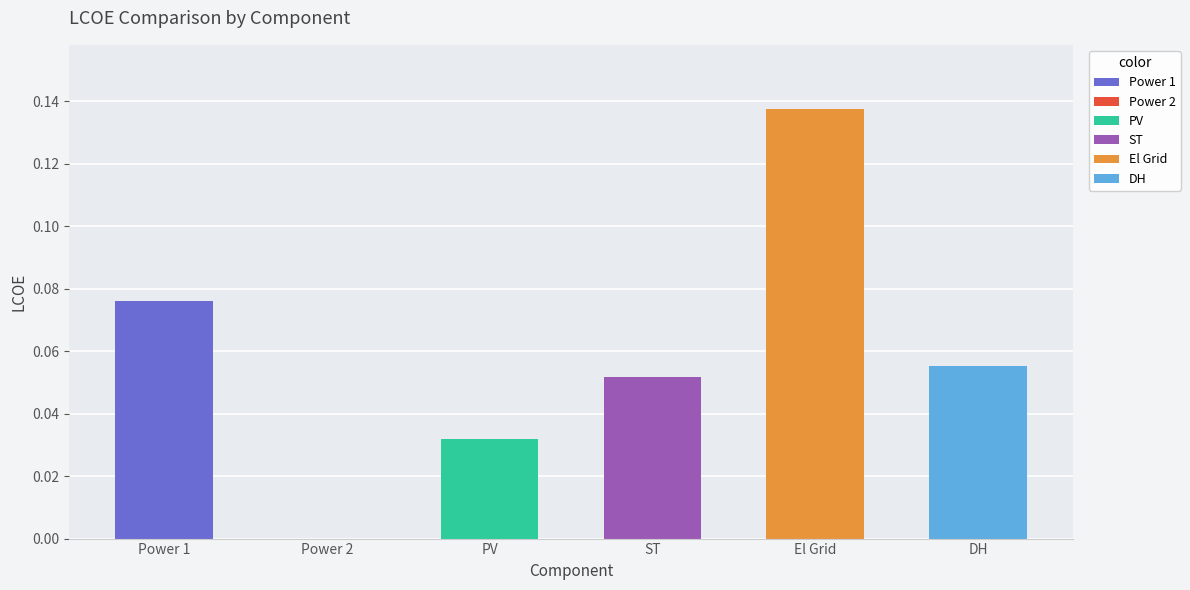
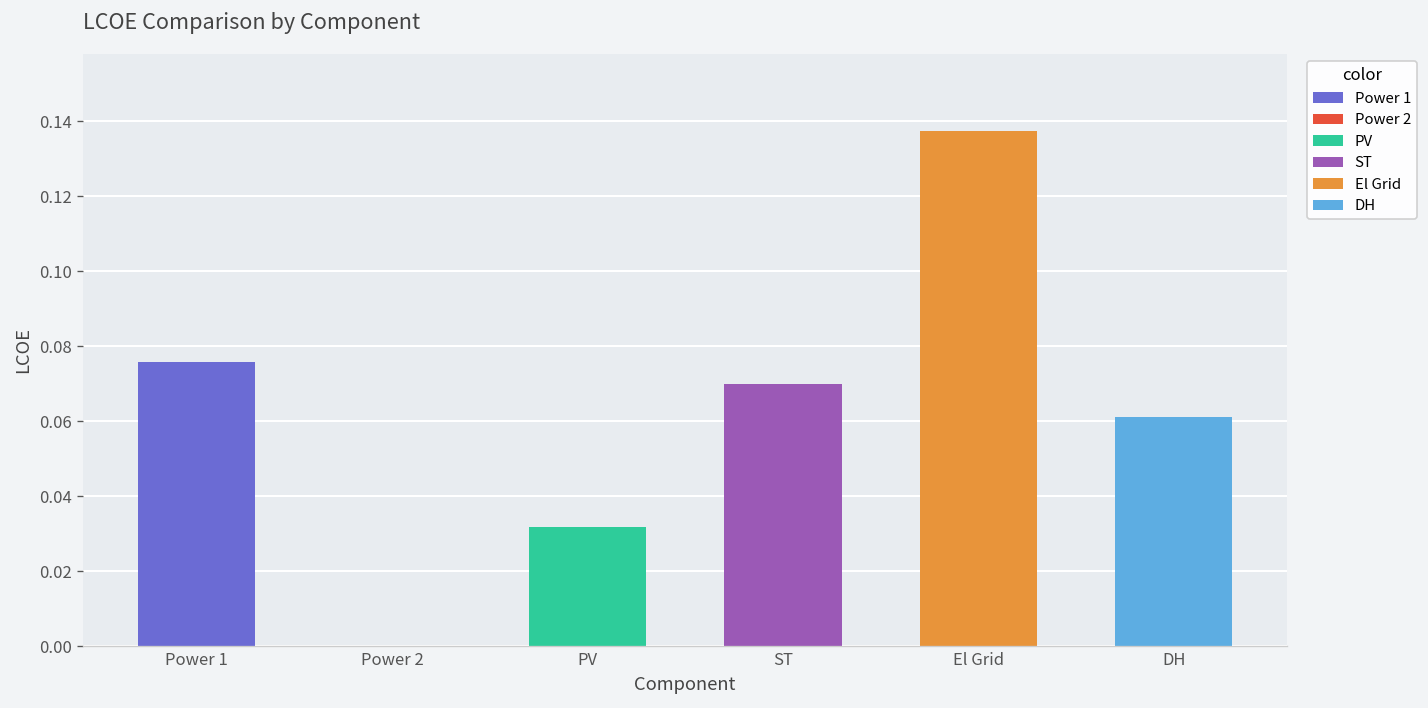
  {
    "Power 1": 0.076,
    "Power 2": 0.000,
    "PV": 0.032,
-   "ST": 0.052,
+   "ST": 0.070,
    "El Grid": 0.137,
-   "DH": 0.055
+   "DH": 0.061
  }
